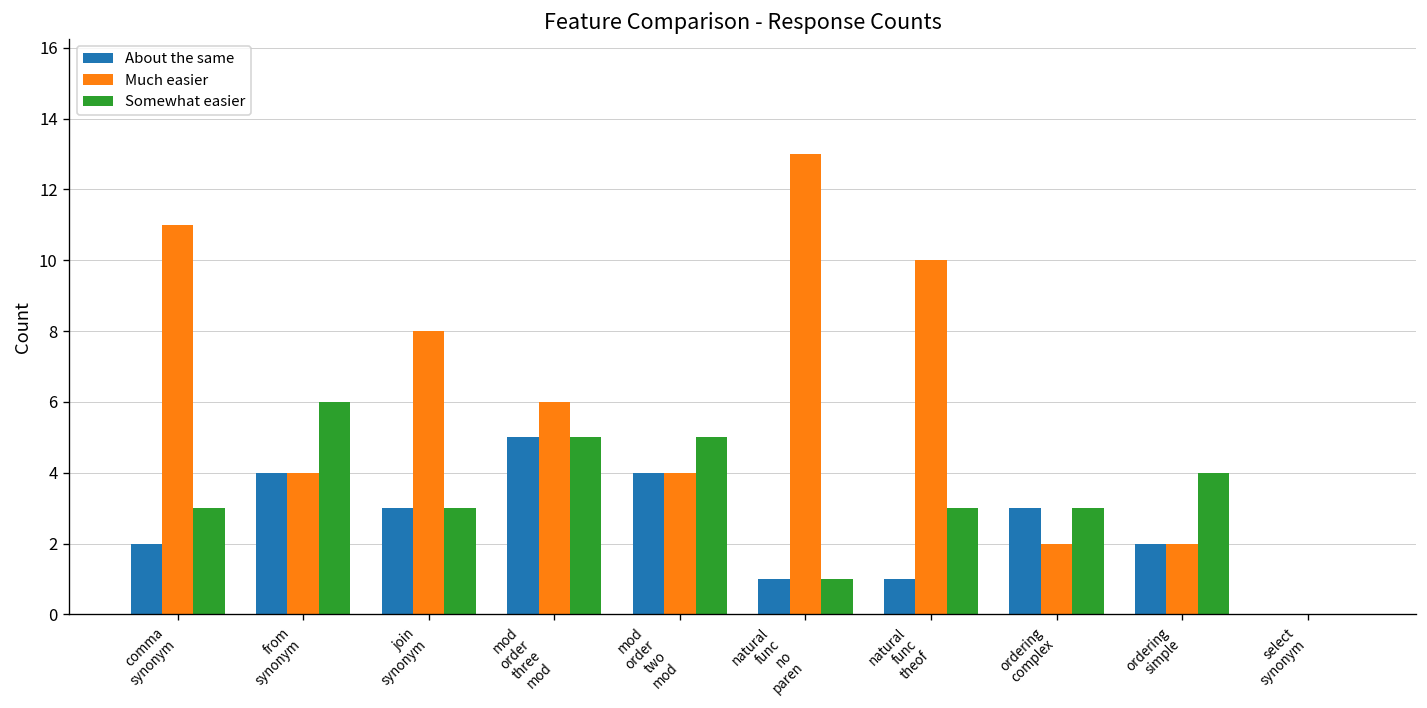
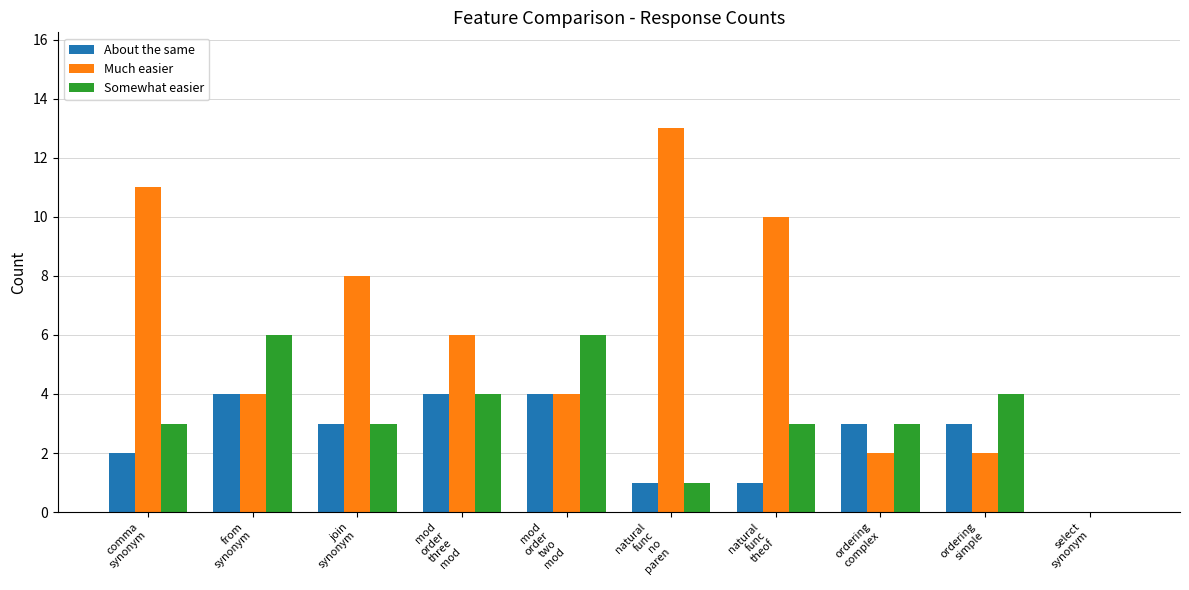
  {
    "About the same": {
      "comma synonym": 2,
      "from synonym": 4,
      "join synonym": 3,
-     "mod order three mod": 5,
+     "mod order three mod": 4,
      "mod order two mod": 4,
      "natural func no paren": 1,
      "natural func theof": 1,
      "ordering complex": 3,
-     "ordering simple": 2,
+     "ordering simple": 3,
      "select synonym": 0
    },
    "Much easier": {
      "comma synonym": 11,
      "from synonym": 4,
      "join synonym": 8,
      "mod order three mod": 6,
      "mod order two mod": 4,
      "natural func no paren": 13,
      "natural func theof": 10,
      "ordering complex": 2,
      "ordering simple": 2,
      "select synonym": 0
    },
    "Somewhat easier": {
      "comma synonym": 3,
      "from synonym": 6,
      "join synonym": 3,
-     "mod order three mod": 5,
-     "mod order two mod": 5,
+     "mod order three mod": 4,
+     "mod order two mod": 6,
      "natural func no paren": 1,
      "natural func theof": 3,
      "ordering complex": 3,
      "ordering simple": 4,
      "select synonym": 0
    }
  }
